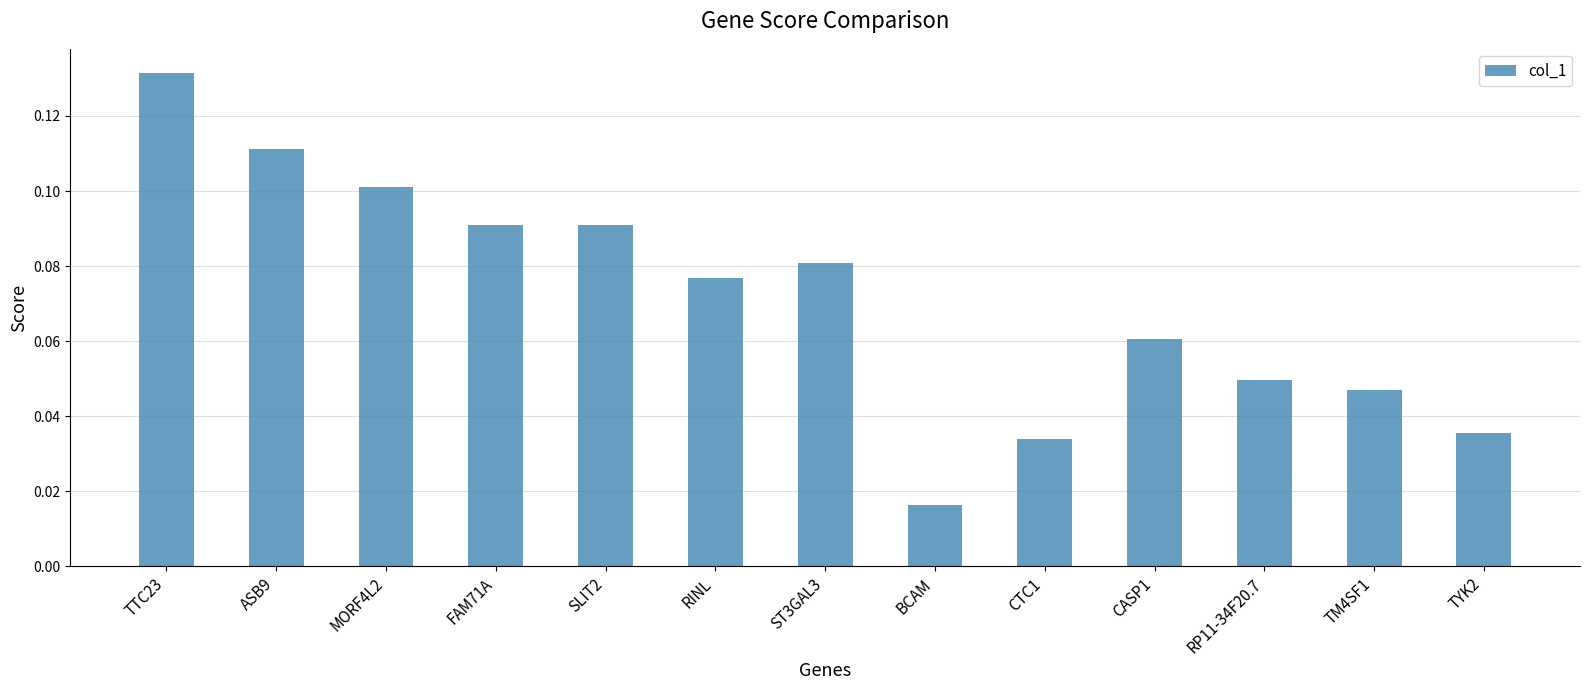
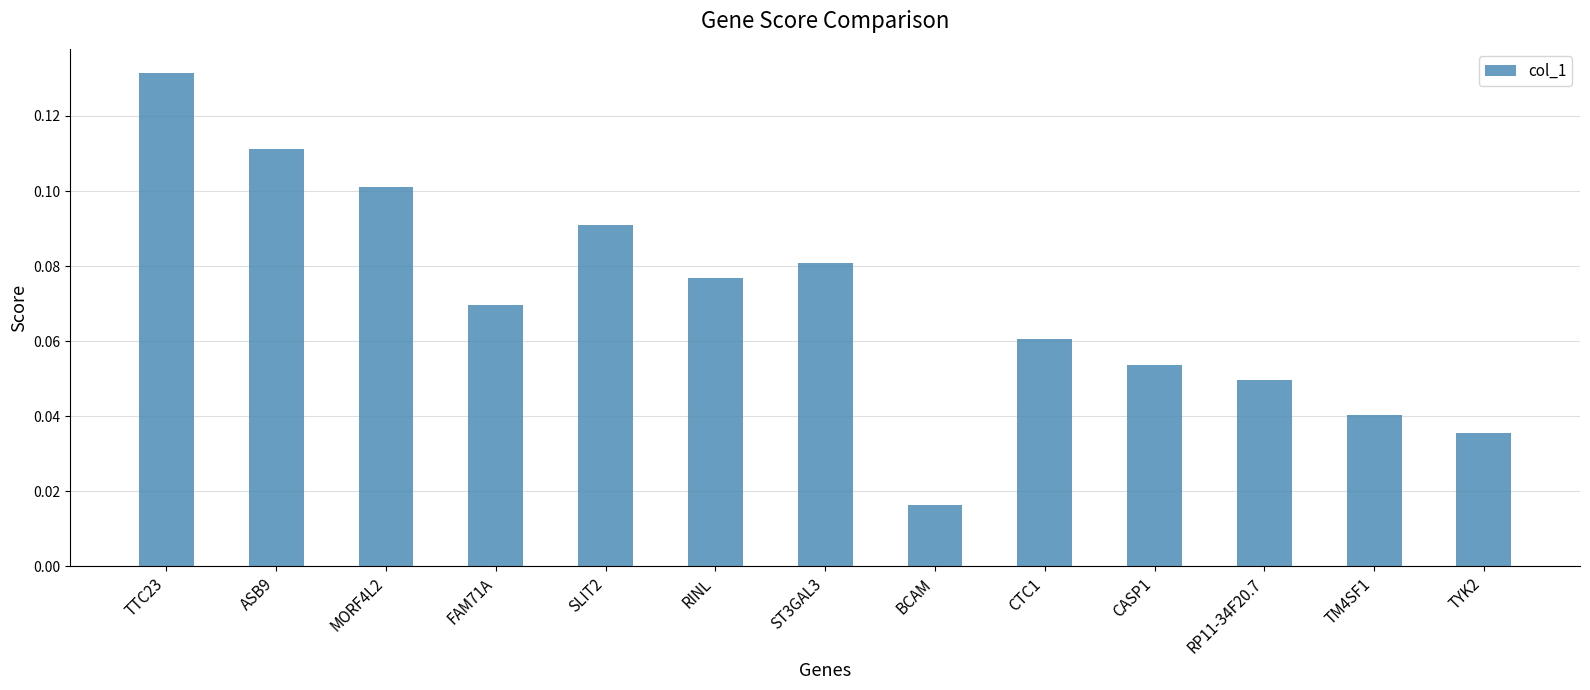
  {
    "TTC23": 0.131,
    "ASB9": 0.111,
    "MORF4L2": 0.101,
-   "FAM71A": 0.091,
+   "FAM71A": 0.070,
    "SLIT2": 0.091,
    "RINL": 0.077,
    "ST3GAL3": 0.081,
    "BCAM": 0.016,
-   "CTC1": 0.034,
-   "CASP1": 0.061,
+   "CTC1": 0.061,
+   "CASP1": 0.054,
    "RP11-34F20.7": 0.050,
-   "TM4SF1": 0.047,
+   "TM4SF1": 0.040,
    "TYK2": 0.036
  }
